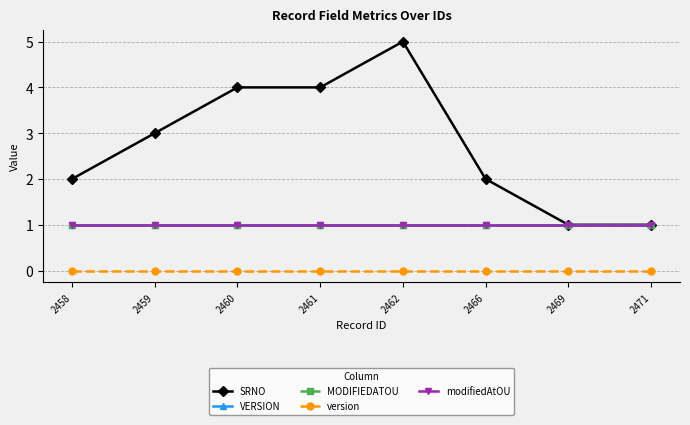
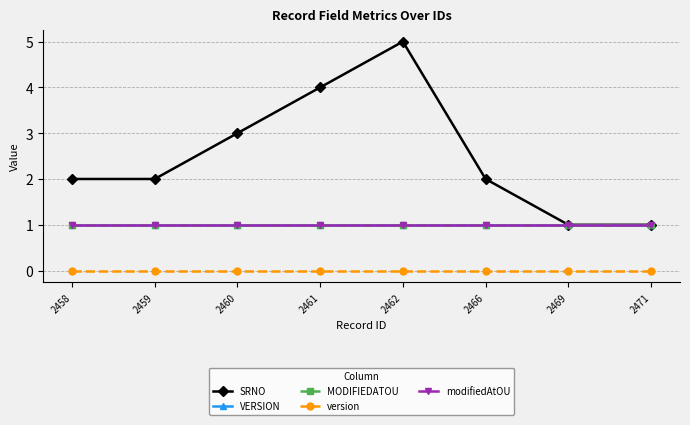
  {
    "SRNO": {
      "2458": 2,
-     "2459": 3,
-     "2460": 4,
+     "2459": 2,
+     "2460": 3,
      "2461": 4,
      "2462": 5,
      "2466": 2
    },
    "modifiedAtOU": {
      "2458": 1,
      "2459": 1,
      "2460": 1,
      "2461": 1,
      "2462": 1,
      "2466": 1
    },
    "version": {
      "2458": 0,
      "2459": 0,
      "2460": 0,
      "2461": 0,
      "2462": 0,
      "2466": 0,
      "2469": 0,
      "2471": 0
    }
  }
